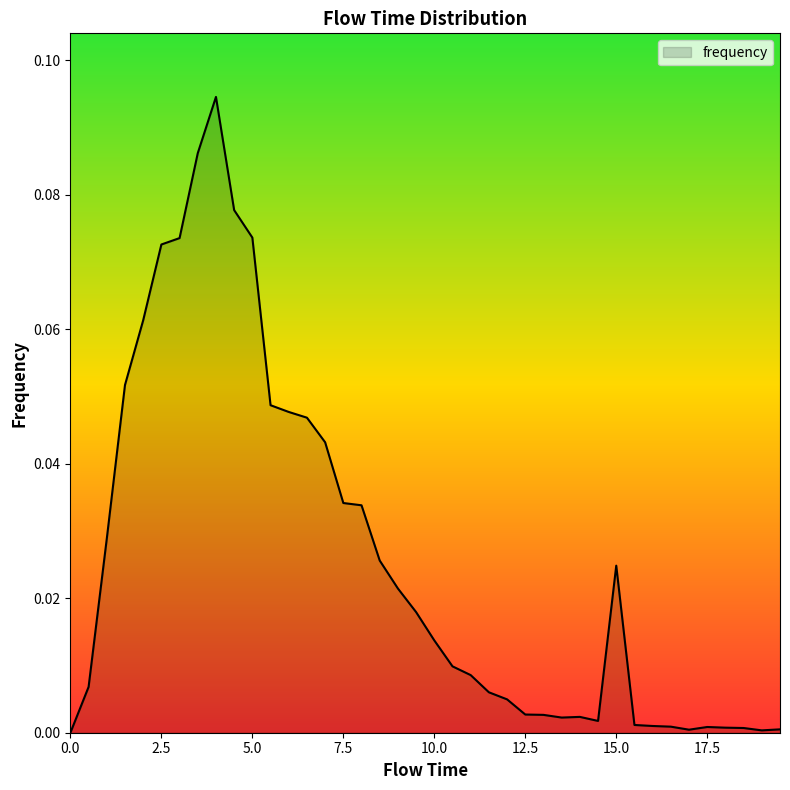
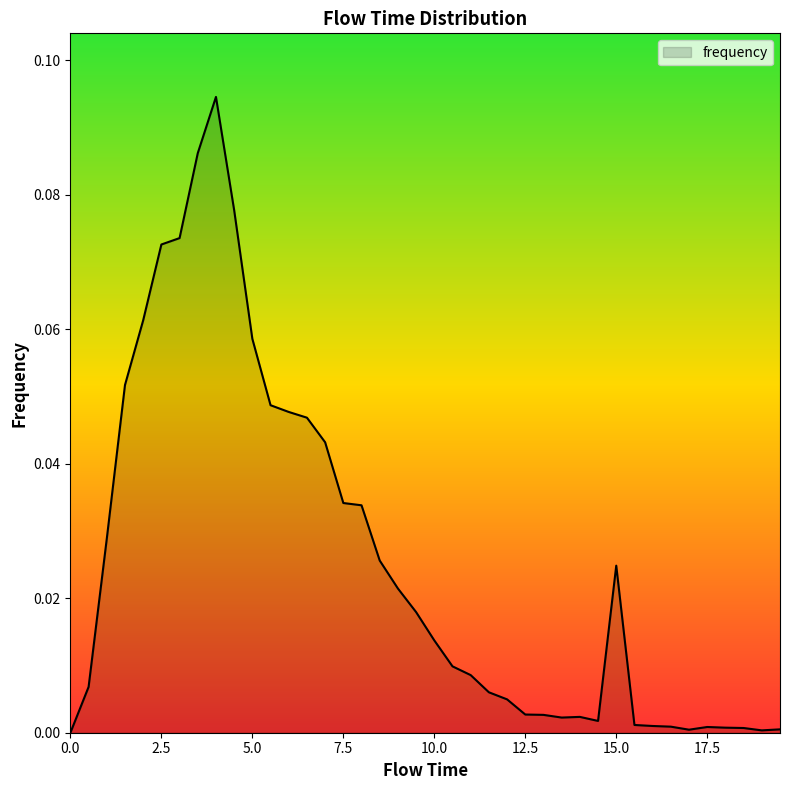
  {
    "0.0": 0.000,
    "2.5": 0.073,
-   "5.0": 0.074,
+   "5.0": 0.059,
    "7.5": 0.034,
    "10.0": 0.014,
    "12.5": 0.003,
    "15.0": 0.025,
    "17.5": 0.001
  }
